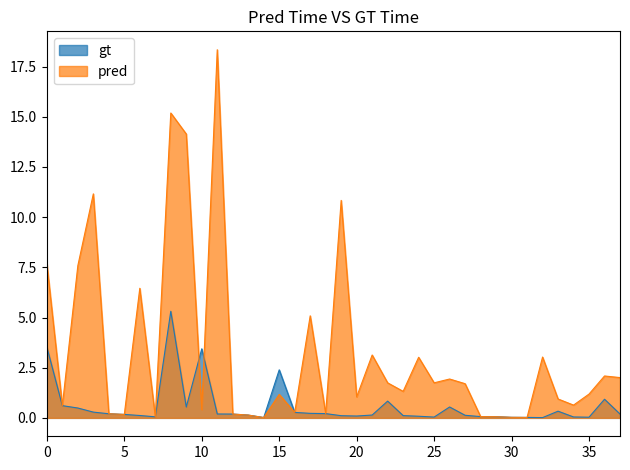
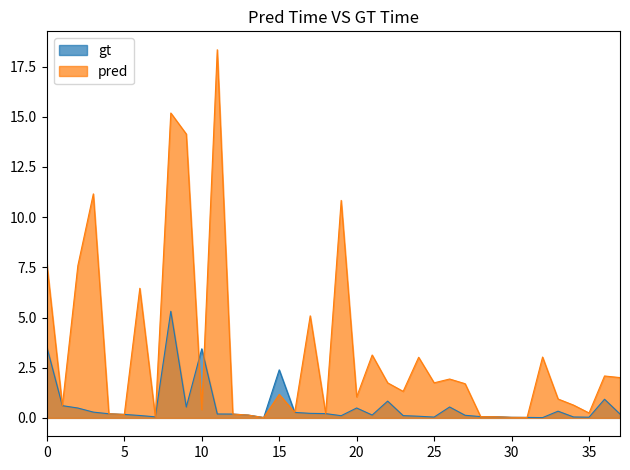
  {
    "gt": {
      "0": 3.5,
      "10": 3.4,
      "15": 2.4,
-     "20": 0.1,
+     "20": 0.5,
      "25": 0.0,
      "35": 0.0
    },
    "pred": {
      "0": 7.7,
      "10": 0.4,
      "15": 1.2,
      "20": 1.0,
      "25": 1.7,
-     "35": 1.2
+     "35": 0.2
    }
  }
